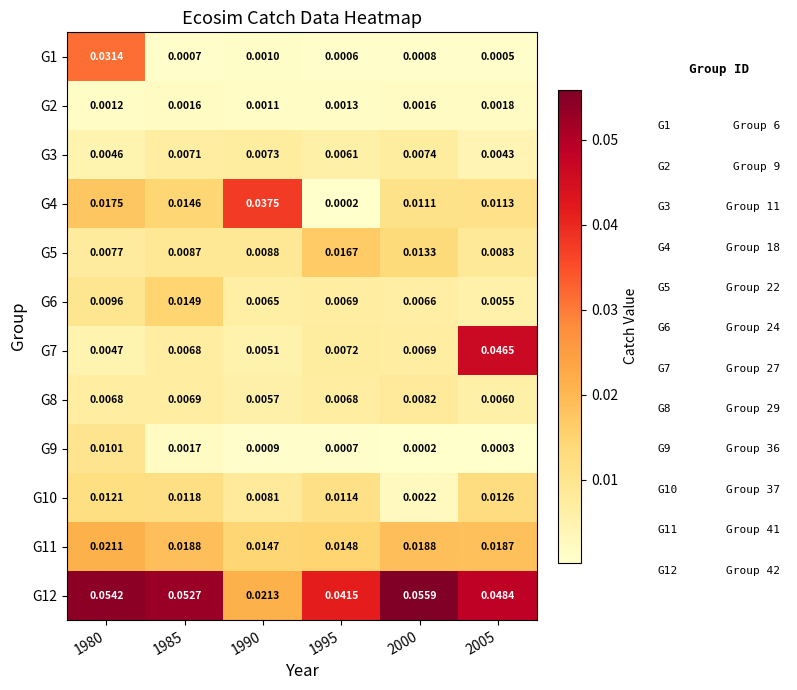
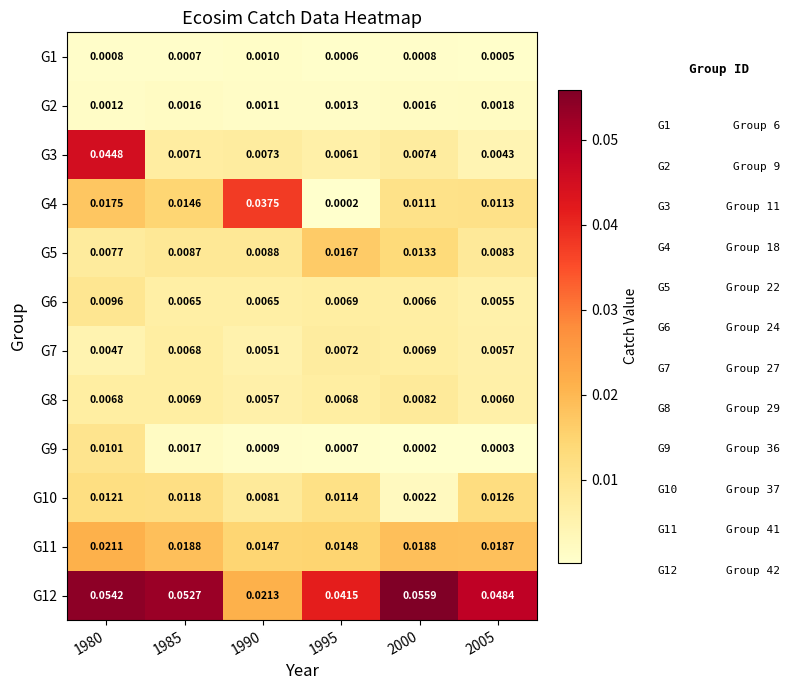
  {
    "G1": {
-     "1980": 0.0314,
+     "1980": 0.0008,
      "1985": 0.0007,
      "1990": 0.0010,
      "1995": 0.0006,
      "2000": 0.0008,
      "2005": 0.0005
    },
    "G2": {
      "1980": 0.0012,
      "1985": 0.0016,
      "1990": 0.0011,
      "1995": 0.0013,
      "2000": 0.0016,
      "2005": 0.0018
    },
    "G3": {
-     "1980": 0.0046,
+     "1980": 0.0448,
      "1985": 0.0071,
      "1990": 0.0073,
      "1995": 0.0061,
      "2000": 0.0074,
      "2005": 0.0043
    },
    "G4": {
      "1980": 0.0175,
      "1985": 0.0146,
      "1990": 0.0375,
      "1995": 0.0002,
      "2000": 0.0111,
      "2005": 0.0113
    },
    "G5": {
      "1980": 0.0077,
      "1985": 0.0087,
      "1990": 0.0088,
      "1995": 0.0167,
      "2000": 0.0133,
      "2005": 0.0083
    },
    "G6": {
      "1980": 0.0096,
-     "1985": 0.0149,
+     "1985": 0.0065,
      "1990": 0.0065,
      "1995": 0.0069,
      "2000": 0.0066,
      "2005": 0.0055
    },
    "G7": {
      "1980": 0.0047,
      "1985": 0.0068,
      "1990": 0.0051,
      "1995": 0.0072,
      "2000": 0.0069,
-     "2005": 0.0465
+     "2005": 0.0057
    },
    "G8": {
      "1980": 0.0068,
      "1985": 0.0069,
      "1990": 0.0057,
      "1995": 0.0068,
      "2000": 0.0082,
      "2005": 0.0060
    },
    "G9": {
      "1980": 0.0101,
      "1985": 0.0017,
      "1990": 0.0009,
      "1995": 0.0007,
      "2000": 0.0002,
      "2005": 0.0003
    },
    "G10": {
      "1980": 0.0121,
      "1985": 0.0118,
      "1990": 0.0081,
      "1995": 0.0114,
      "2000": 0.0022,
      "2005": 0.0126
    },
    "G11": {
      "1980": 0.0211,
      "1985": 0.0188,
      "1990": 0.0147,
      "1995": 0.0148,
      "2000": 0.0188,
      "2005": 0.0187
    },
    "G12": {
      "1980": 0.0542,
      "1985": 0.0527,
      "1990": 0.0213,
      "1995": 0.0415,
      "2000": 0.0559,
      "2005": 0.0484
    }
  }
